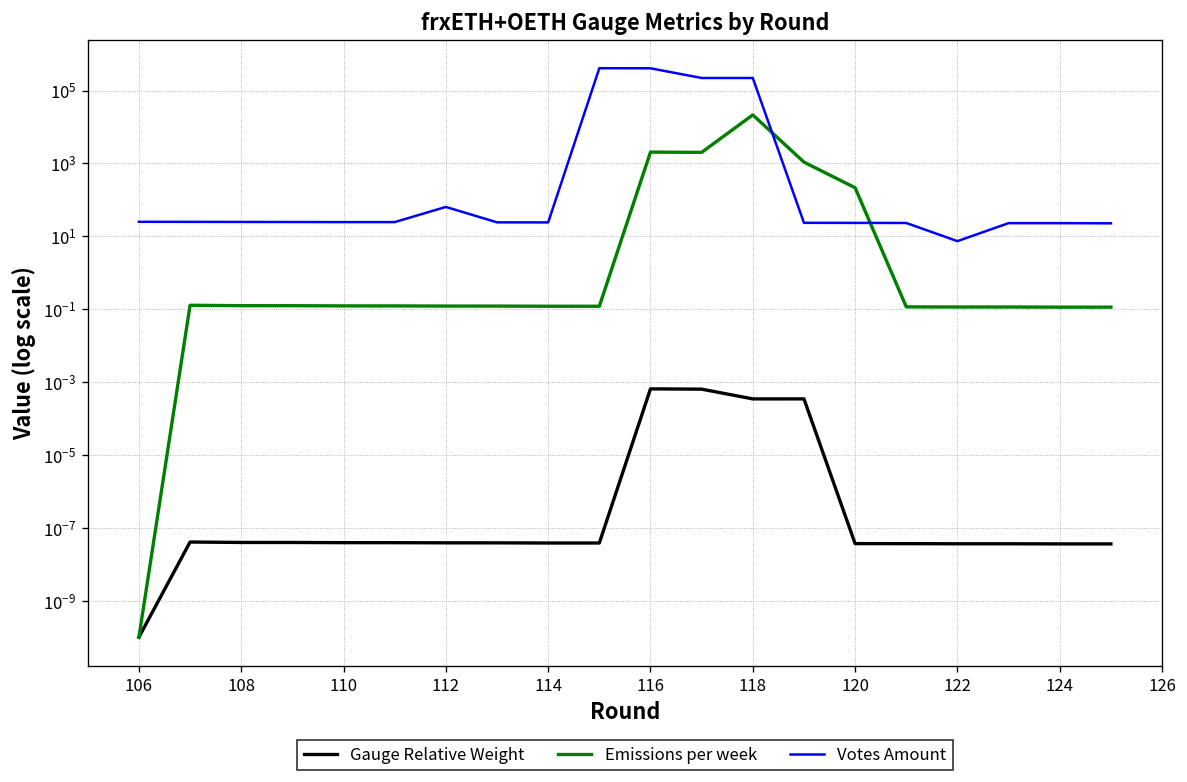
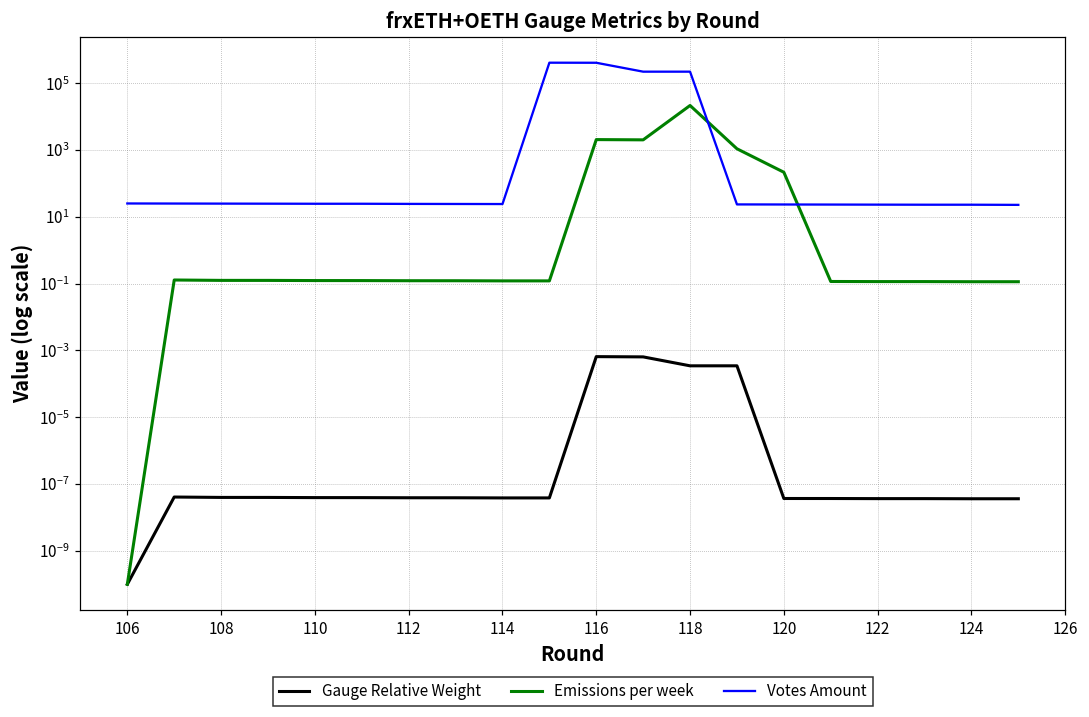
  {
    "Gauge Relative Weight": {
      "108": 0.00000004,
      "110": 0.00000004,
      "112": 0.00000004,
      "114": 0.00000004,
      "116": 0.0007,
      "118": 0.0003,
      "120": 0.00000004,
      "122": 0.00000004,
      "124": 0.00000004
    },
    "Emissions per week": {
      "108": 0.12,
      "110": 0.12,
      "112": 0.12,
      "114": 0.12,
      "116": 2000,
      "118": 20000,
      "120": 200,
      "122": 0.11,
      "124": 0.11
    },
    "Votes Amount": {
      "106": 30,
      "108": 20,
      "110": 20,
-     "112": 60,
+     "112": 20,
      "114": 20,
      "116": 400000,
      "118": 200000,
      "120": 20,
-     "122": 7,
+     "122": 20,
      "124": 20
    }
  }
